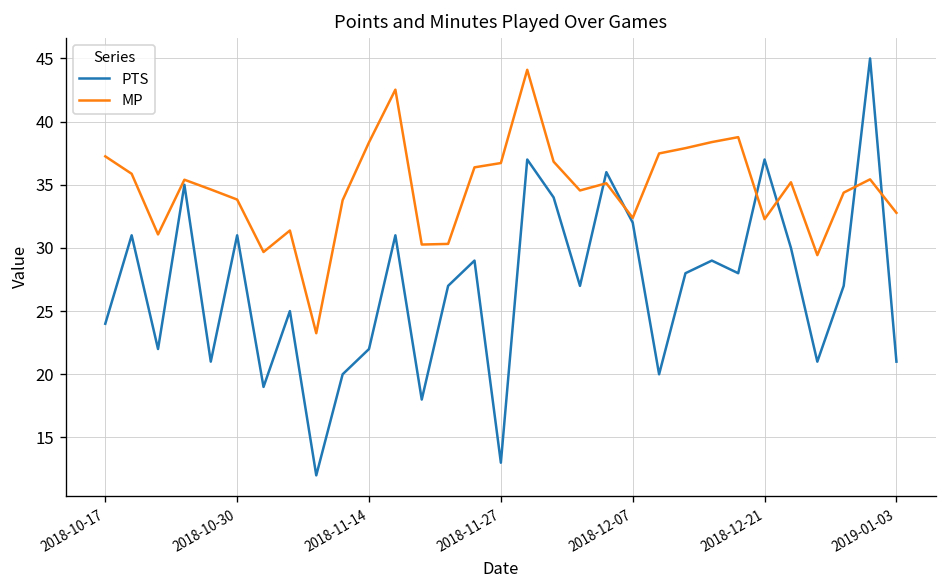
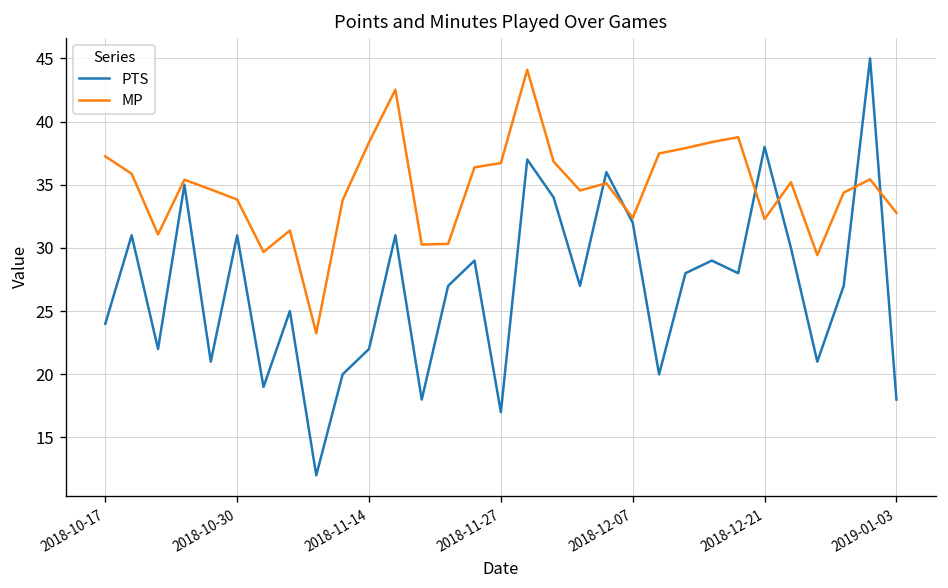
  {
    "PTS": {
      "2018-10-17": 24,
      "2018-10-30": 31,
      "2018-11-14": 22,
-     "2018-11-27": 13,
+     "2018-11-27": 17,
      "2018-12-07": 32,
-     "2018-12-21": 37,
-     "2019-01-03": 21
+     "2018-12-21": 38,
+     "2019-01-03": 18
    },
    "MP": {
      "2018-10-17": 37.3,
      "2018-10-30": 34,
      "2018-11-14": 38.4,
      "2018-11-27": 36.7,
      "2018-12-07": 32.4,
      "2018-12-21": 32.3,
      "2019-01-03": 33
    }
  }
